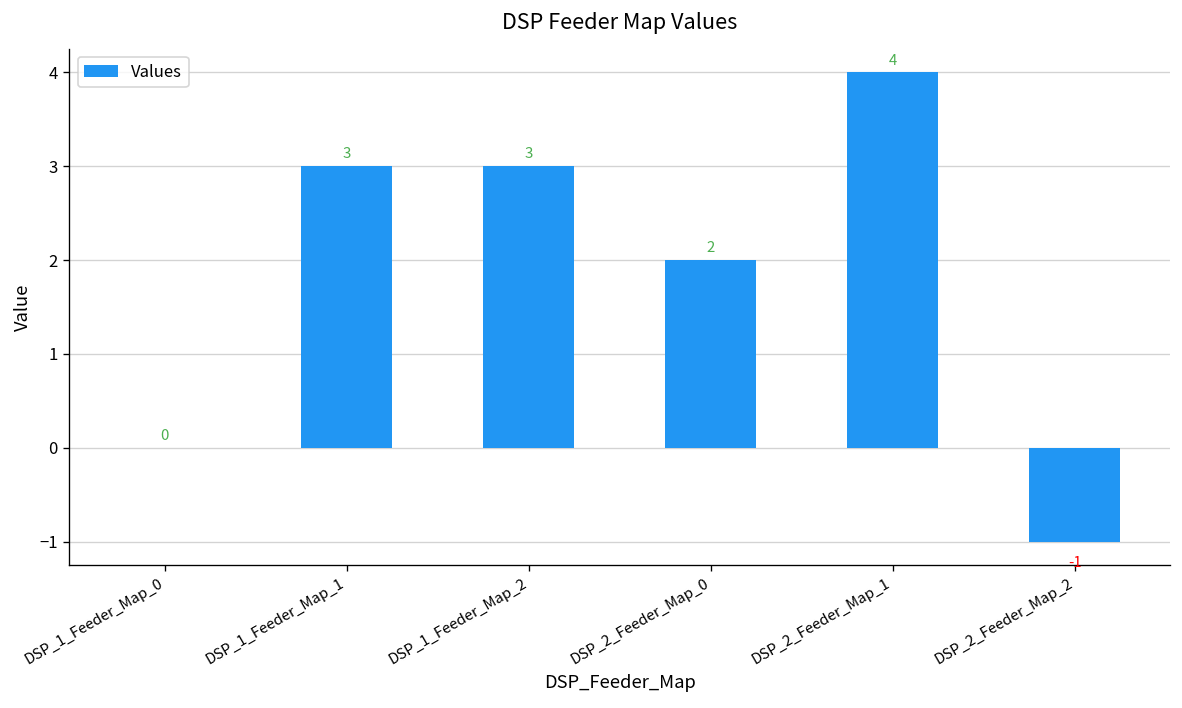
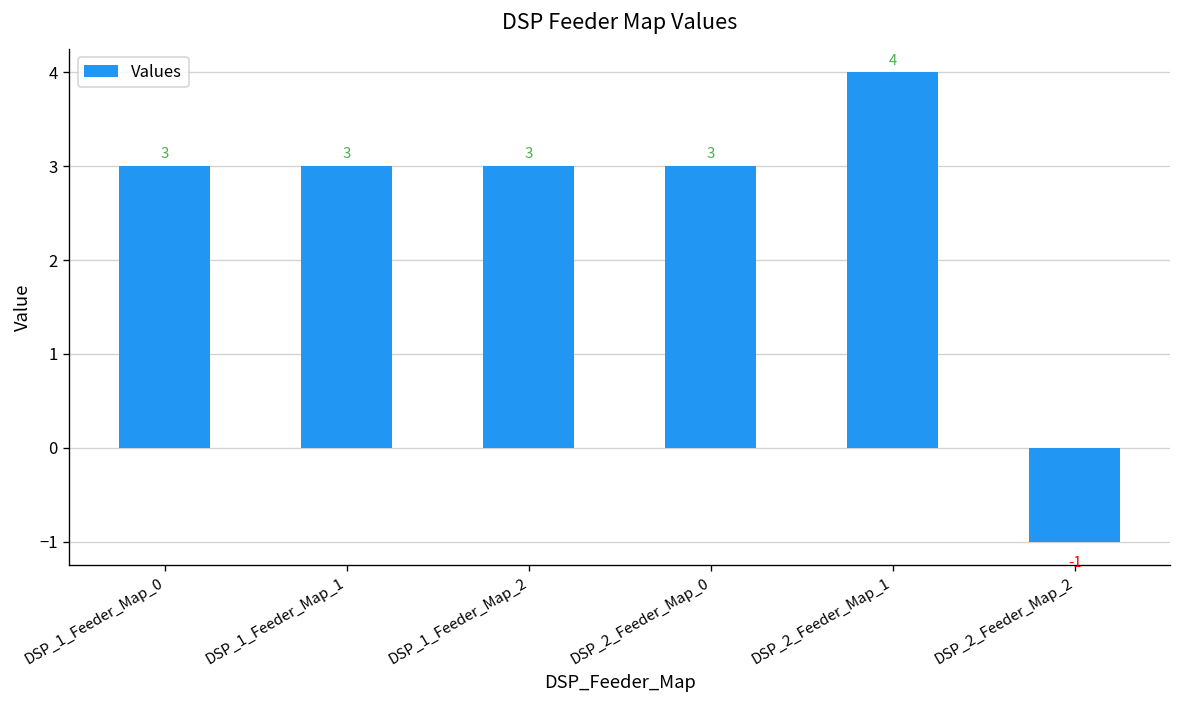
  {
-   "DSP_1_Feeder_Map_0": 0,
+   "DSP_1_Feeder_Map_0": 3,
    "DSP_1_Feeder_Map_1": 3,
    "DSP_1_Feeder_Map_2": 3,
-   "DSP_2_Feeder_Map_0": 2,
+   "DSP_2_Feeder_Map_0": 3,
    "DSP_2_Feeder_Map_1": 4,
    "DSP_2_Feeder_Map_2": -1
  }
